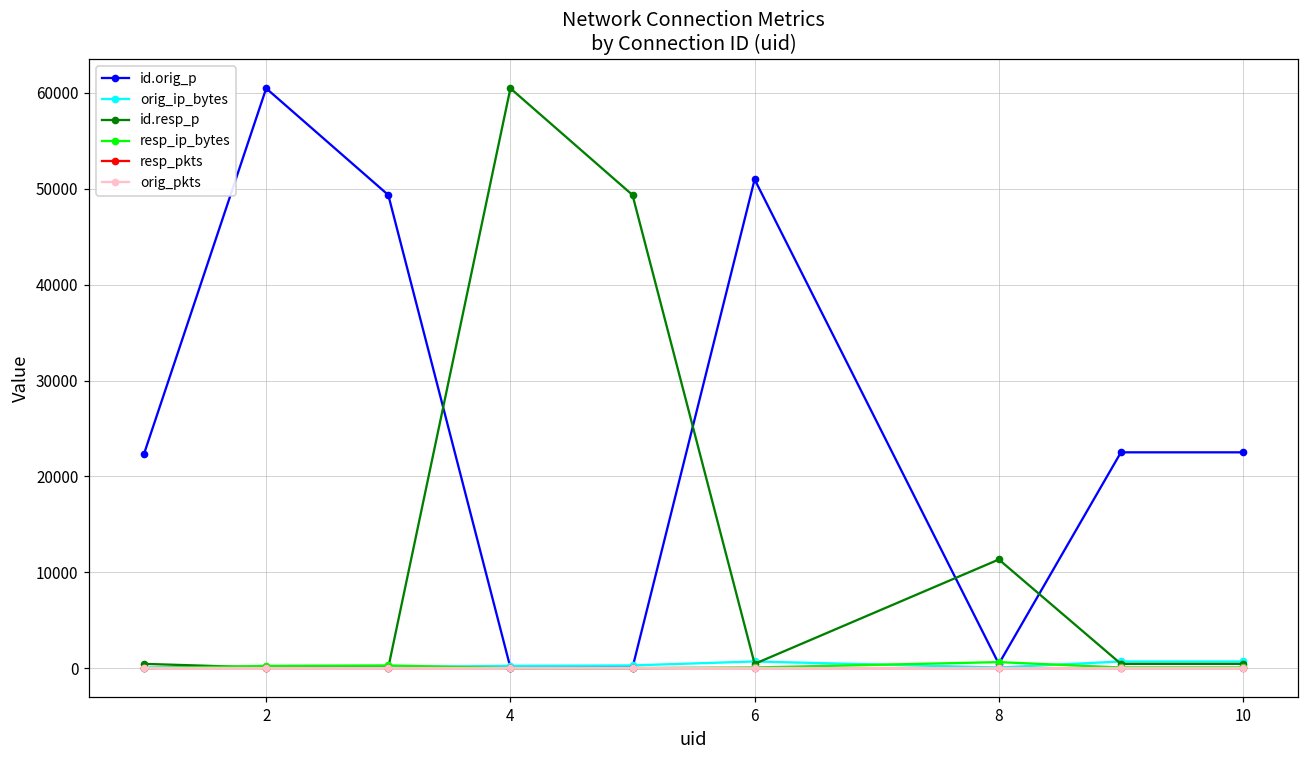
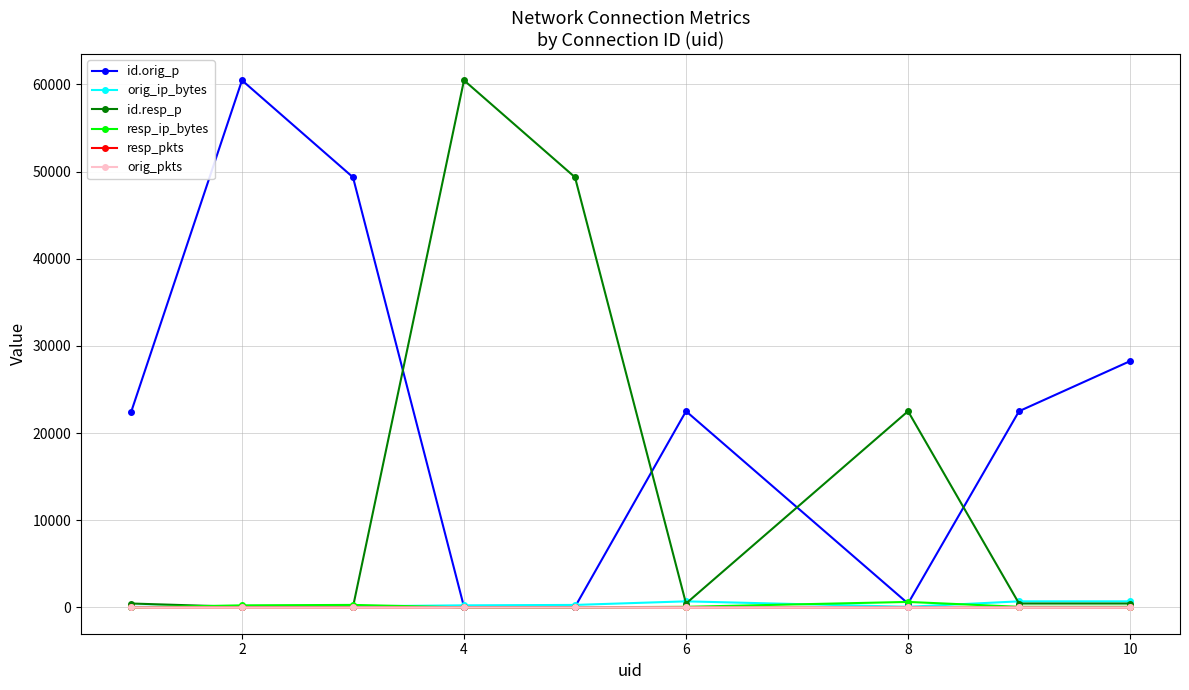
  {
    "id.orig_p": {
      "2": 60000,
-     "6": 51000,
-     "10": 23000
+     "6": 23000,
+     "10": 28000
    },
    "id.resp_p": {
      "4": 60000,
-     "8": 11000
+     "8": 23000
    }
  }
